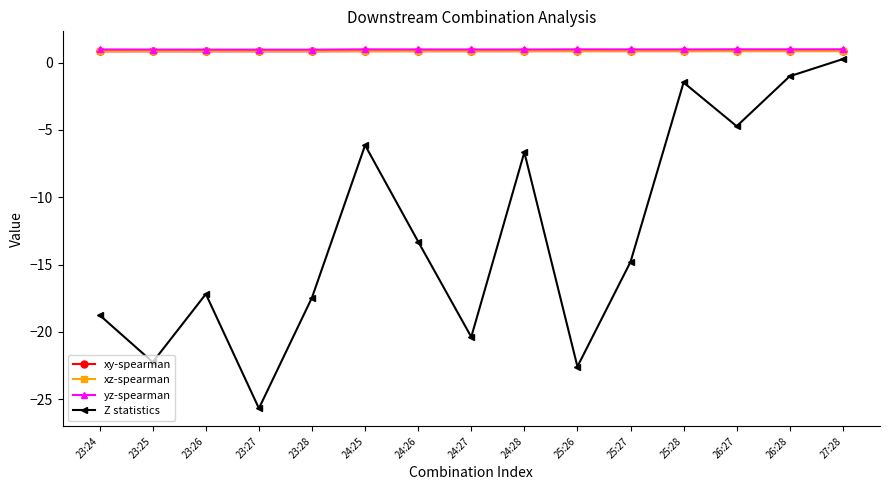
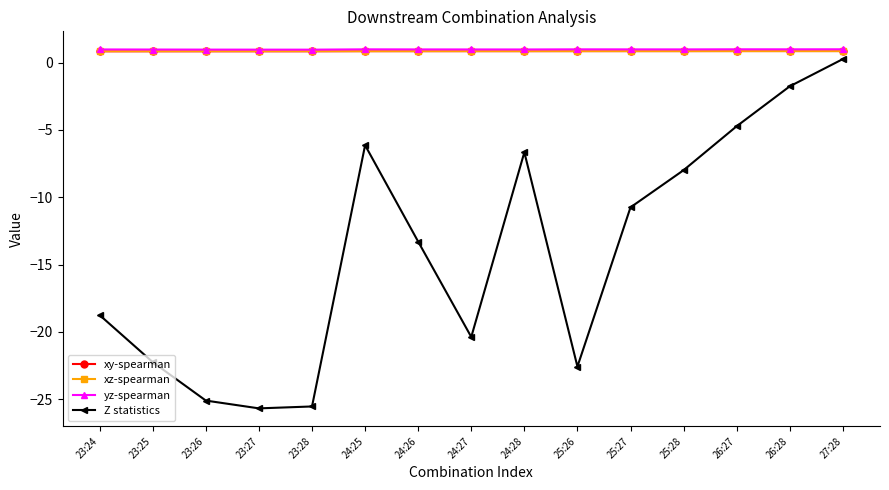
  {
    "Z statistics": {
      "23:24": -18.8,
-     "23:26": -17.2,
+     "23:26": -25.1,
      "23:27": -25.7,
-     "23:28": -17.4,
+     "23:28": -25.5,
      "24:25": -6.1,
      "24:26": -13.3,
      "24:27": -20.4,
      "24:28": -6.7,
      "25:26": -22.6,
-     "25:27": -14.8,
-     "25:28": -1.5,
+     "25:27": -10.7,
+     "25:28": -8.0,
      "26:27": -4.7,
-     "26:28": -1.0,
+     "26:28": -1.8,
      "27:28": 0.3
    }
  }
